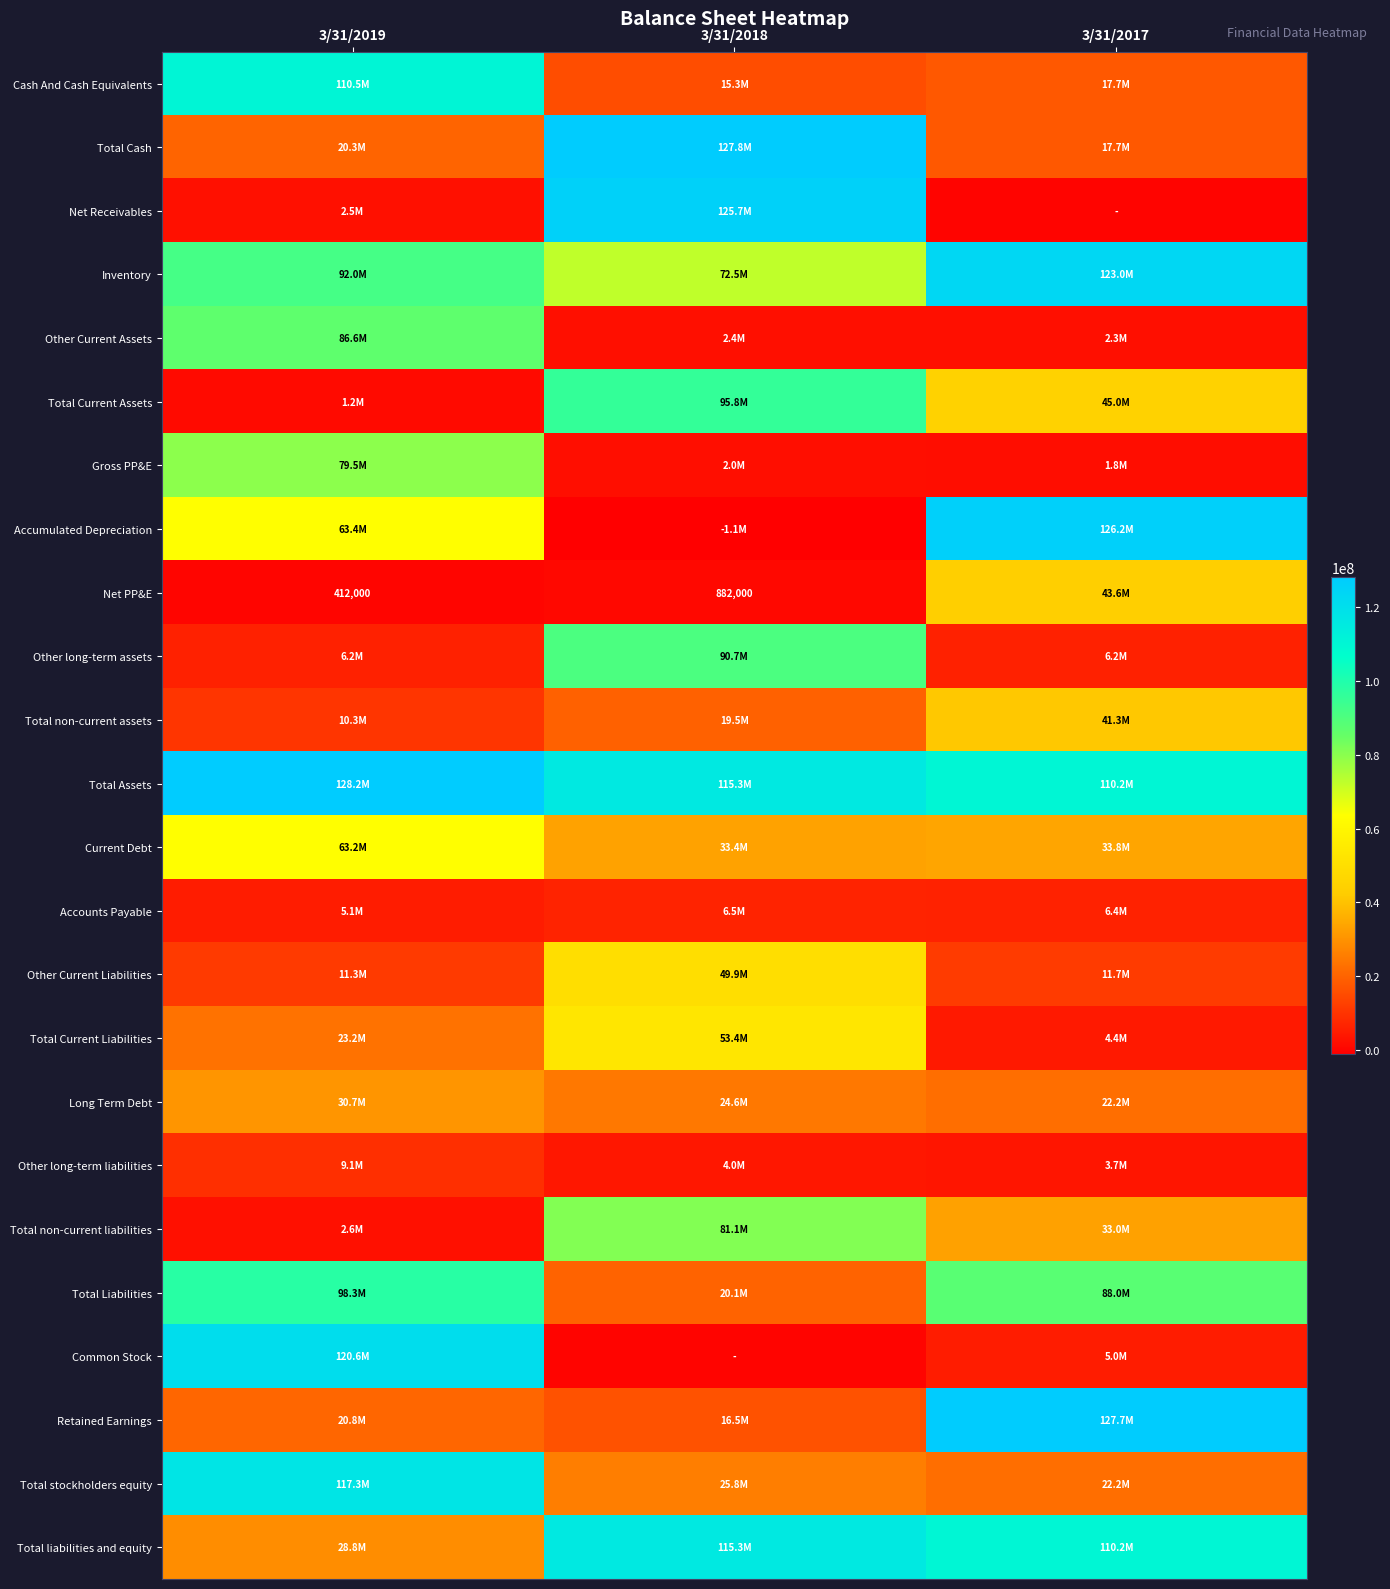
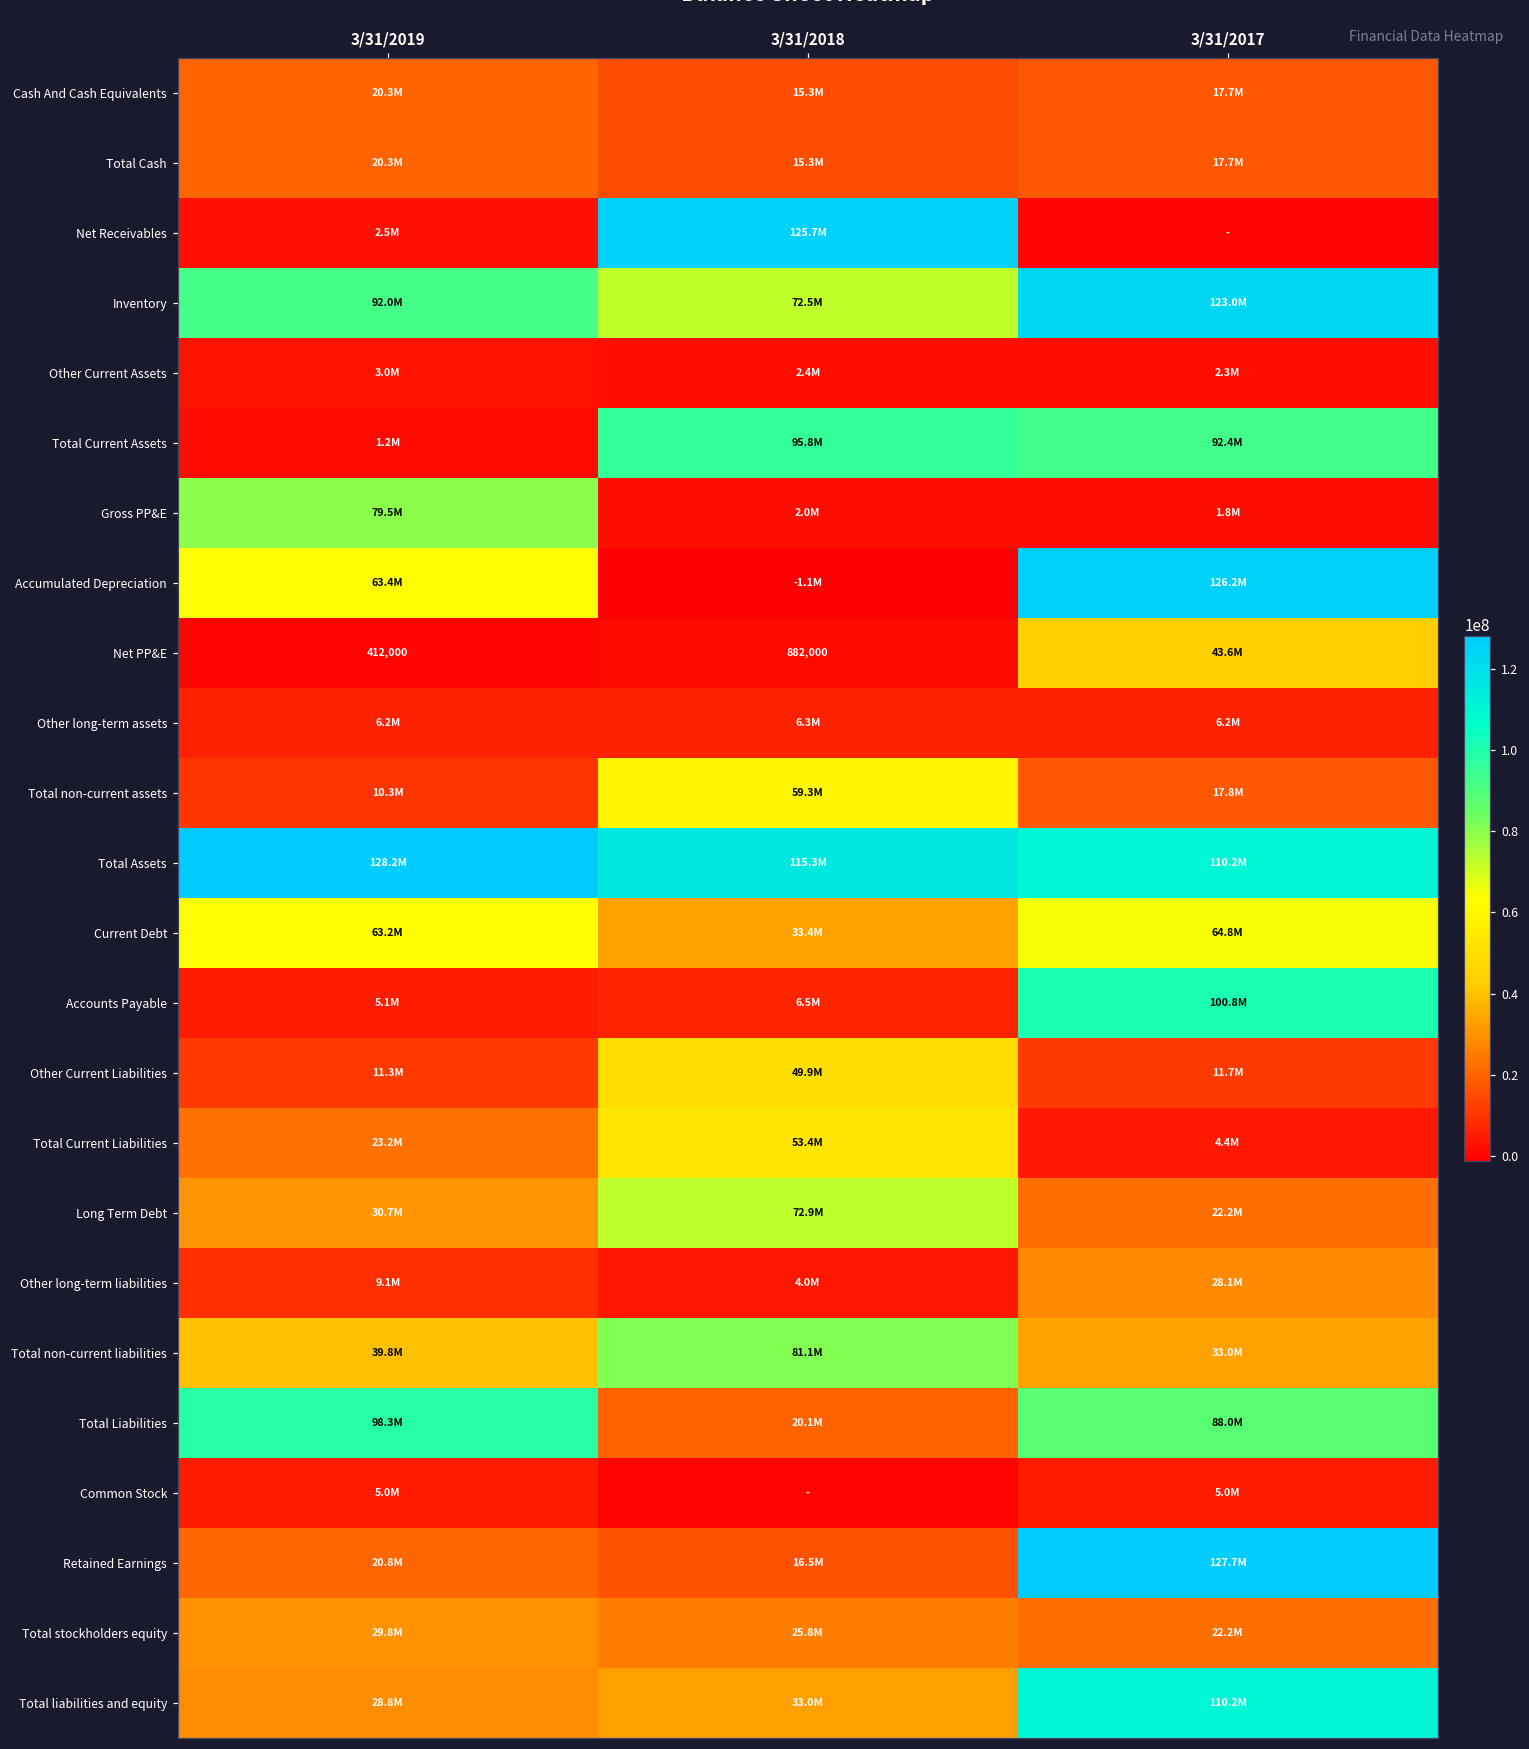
  {
    "Cash And Cash Equivalents": {
-     "3/31/2019": "110.5M",
+     "3/31/2019": "20.3M",
      "3/31/2018": "15.3M",
      "3/31/2017": "17.7M"
    },
    "Total Cash": {
      "3/31/2019": "20.3M",
-     "3/31/2018": "127.8M",
+     "3/31/2018": "15.3M",
      "3/31/2017": "17.7M"
    },
    "Net Receivables": {
      "3/31/2019": "2.5M",
      "3/31/2018": "125.7M"
    },
    "Inventory": {
      "3/31/2019": "92.0M",
      "3/31/2018": "72.5M",
      "3/31/2017": "123.0M"
    },
    "Other Current Assets": {
-     "3/31/2019": "86.6M",
+     "3/31/2019": "3.0M",
      "3/31/2018": "2.4M",
      "3/31/2017": "2.3M"
    },
    "Total Current Assets": {
      "3/31/2019": "1.2M",
      "3/31/2018": "95.8M",
-     "3/31/2017": "45.0M"
+     "3/31/2017": "92.4M"
    },
    "Gross PP&E": {
      "3/31/2019": "79.5M",
      "3/31/2018": "2.0M",
      "3/31/2017": "1.8M"
    },
    "Accumulated Depreciation": {
      "3/31/2019": "63.4M",
      "3/31/2018": "-1.1M",
      "3/31/2017": "126.2M"
    },
    "Net PP&E": {
      "3/31/2019": "412,000",
      "3/31/2018": "882,000",
      "3/31/2017": "43.6M"
    },
    "Other long-term assets": {
      "3/31/2019": "6.2M",
-     "3/31/2018": "90.7M",
+     "3/31/2018": "6.3M",
      "3/31/2017": "6.2M"
    },
    "Total non-current assets": {
      "3/31/2019": "10.3M",
-     "3/31/2018": "19.5M",
-     "3/31/2017": "41.3M"
+     "3/31/2018": "59.3M",
+     "3/31/2017": "17.8M"
    },
    "Total Assets": {
      "3/31/2019": "128.2M",
      "3/31/2018": "115.3M",
      "3/31/2017": "110.2M"
    },
    "Current Debt": {
      "3/31/2019": "63.2M",
      "3/31/2018": "33.4M",
-     "3/31/2017": "33.8M"
+     "3/31/2017": "64.8M"
    },
    "Accounts Payable": {
      "3/31/2019": "5.1M",
      "3/31/2018": "6.5M",
-     "3/31/2017": "6.4M"
+     "3/31/2017": "100.8M"
    },
    "Other Current Liabilities": {
      "3/31/2019": "11.3M",
      "3/31/2018": "49.9M",
      "3/31/2017": "11.7M"
    },
    "Total Current Liabilities": {
      "3/31/2019": "23.2M",
      "3/31/2018": "53.4M",
      "3/31/2017": "4.4M"
    },
    "Long Term Debt": {
      "3/31/2019": "30.7M",
-     "3/31/2018": "24.6M",
+     "3/31/2018": "72.9M",
      "3/31/2017": "22.2M"
    },
    "Other long-term liabilities": {
      "3/31/2019": "9.1M",
      "3/31/2018": "4.0M",
-     "3/31/2017": "3.7M"
+     "3/31/2017": "28.1M"
    },
    "Total non-current liabilities": {
-     "3/31/2019": "2.6M",
+     "3/31/2019": "39.8M",
      "3/31/2018": "81.1M",
      "3/31/2017": "33.0M"
    },
    "Total Liabilities": {
      "3/31/2019": "98.3M",
      "3/31/2018": "20.1M",
      "3/31/2017": "88.0M"
    },
    "Common Stock": {
-     "3/31/2019": "120.6M",
+     "3/31/2019": "5.0M",
      "3/31/2017": "5.0M"
    },
    "Retained Earnings": {
      "3/31/2019": "20.8M",
      "3/31/2018": "16.5M",
      "3/31/2017": "127.7M"
    },
    "Total stockholders equity": {
-     "3/31/2019": "117.3M",
+     "3/31/2019": "29.8M",
      "3/31/2018": "25.8M",
      "3/31/2017": "22.2M"
    },
    "Total liabilities and equity": {
      "3/31/2019": "28.8M",
-     "3/31/2018": "115.3M",
+     "3/31/2018": "33.0M",
      "3/31/2017": "110.2M"
    }
  }
